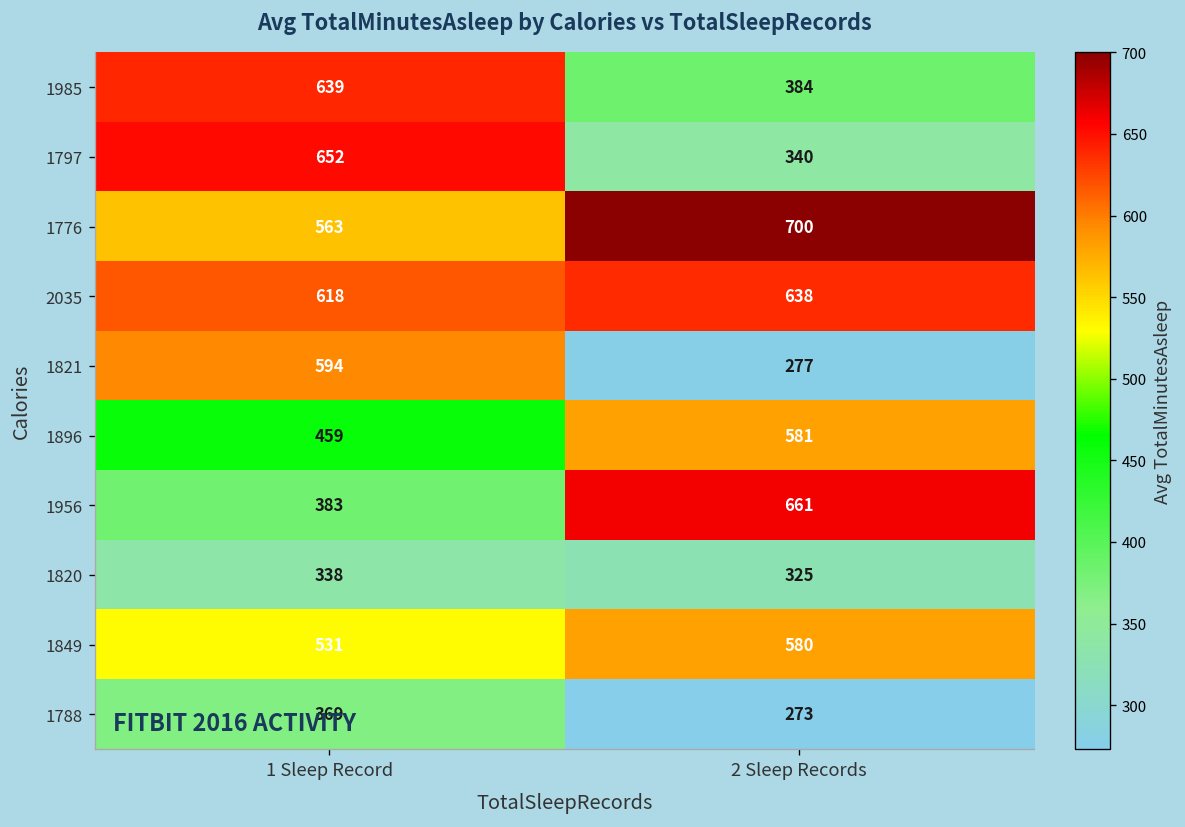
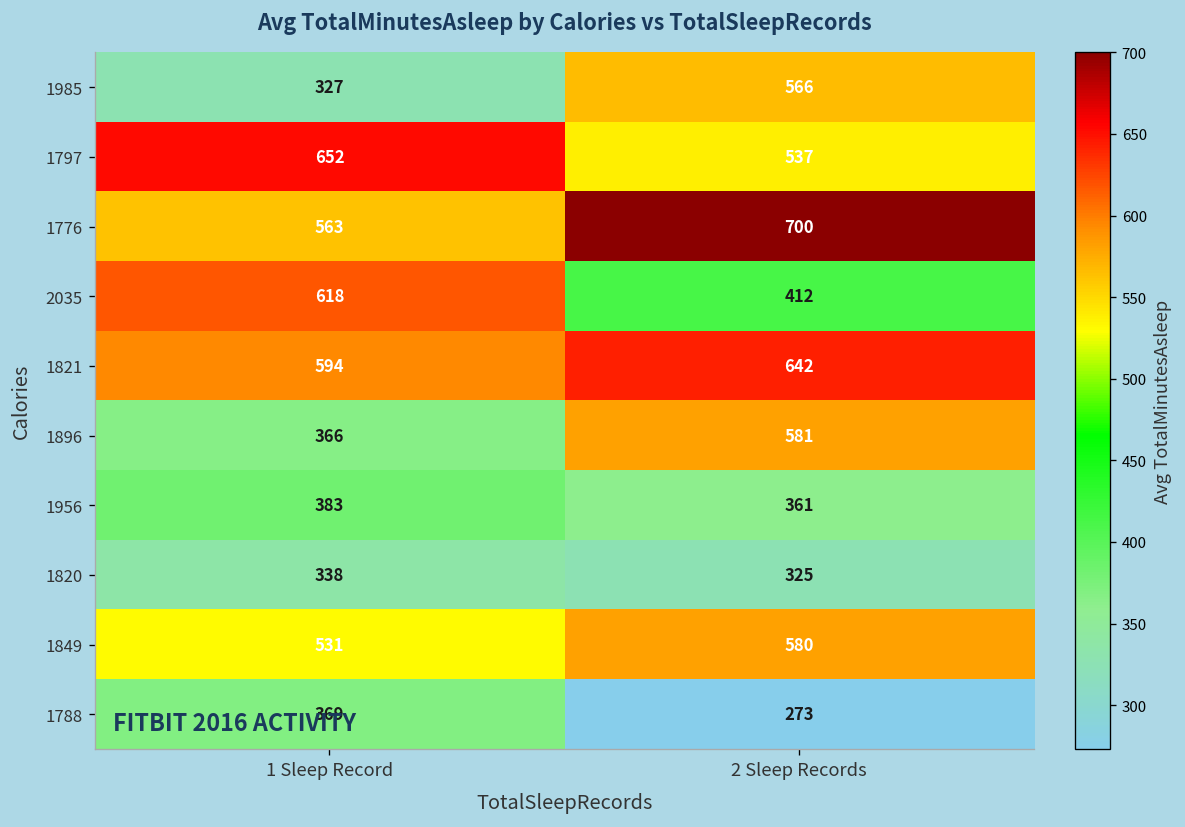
  {
    "1985": {
-     "1 Sleep Record": 639,
-     "2 Sleep Records": 384
+     "1 Sleep Record": 327,
+     "2 Sleep Records": 566
    },
    "1797": {
      "1 Sleep Record": 652,
-     "2 Sleep Records": 340
+     "2 Sleep Records": 537
    },
    "1776": {
      "1 Sleep Record": 563,
      "2 Sleep Records": 700
    },
    "2035": {
      "1 Sleep Record": 618,
-     "2 Sleep Records": 638
+     "2 Sleep Records": 412
    },
    "1821": {
      "1 Sleep Record": 594,
-     "2 Sleep Records": 277
+     "2 Sleep Records": 642
    },
    "1896": {
-     "1 Sleep Record": 459,
+     "1 Sleep Record": 366,
      "2 Sleep Records": 581
    },
    "1956": {
      "1 Sleep Record": 383,
-     "2 Sleep Records": 661
+     "2 Sleep Records": 361
    },
    "1820": {
      "1 Sleep Record": 338,
      "2 Sleep Records": 325
    },
    "1849": {
      "1 Sleep Record": 531,
      "2 Sleep Records": 580
    },
    "1788": {
      "1 Sleep Record": 2016,
      "2 Sleep Records": 273
    }
  }
